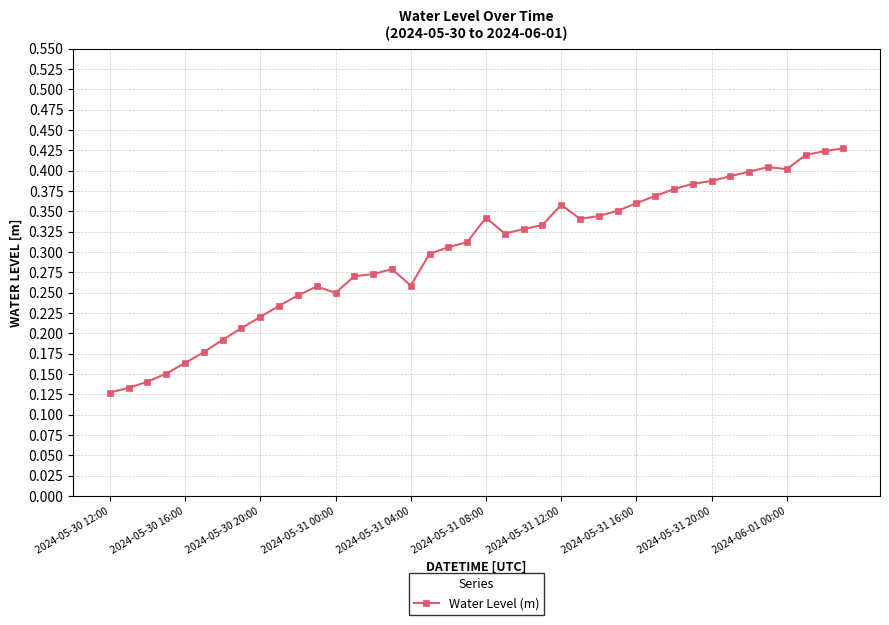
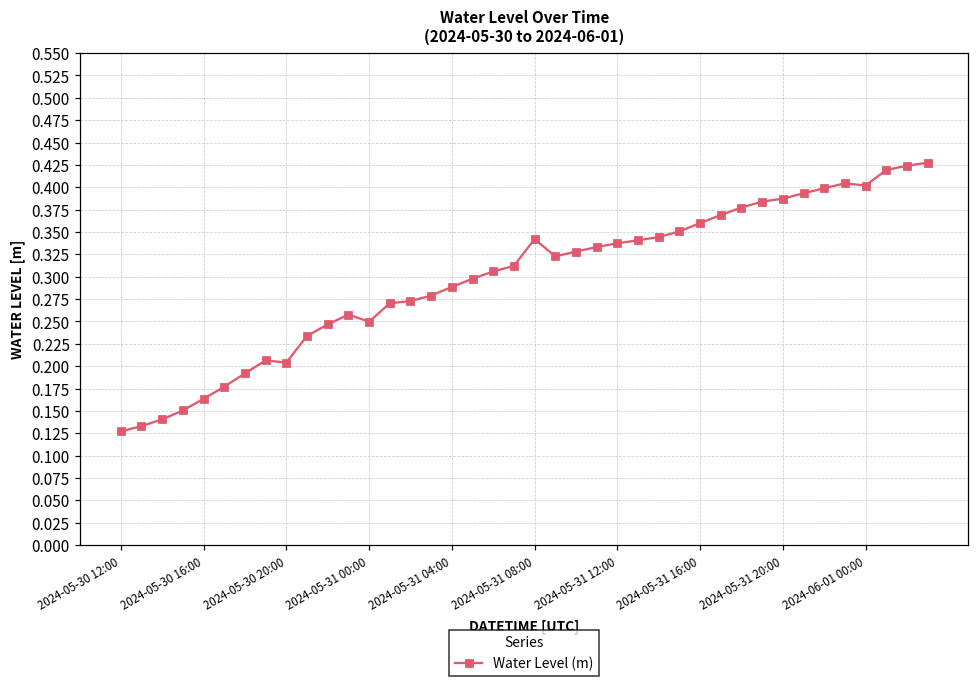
  {
    "2024-05-30 12:00": 0.13,
    "2024-05-30 16:00": 0.16,
-   "2024-05-30 20:00": 0.22,
+   "2024-05-30 20:00": 0.20,
    "2024-05-31 00:00": 0.25,
-   "2024-05-31 04:00": 0.26,
+   "2024-05-31 04:00": 0.29,
    "2024-05-31 08:00": 0.34,
-   "2024-05-31 12:00": 0.36,
+   "2024-05-31 12:00": 0.34,
    "2024-05-31 16:00": 0.36,
    "2024-05-31 20:00": 0.39,
    "2024-06-01 00:00": 0.40
  }
